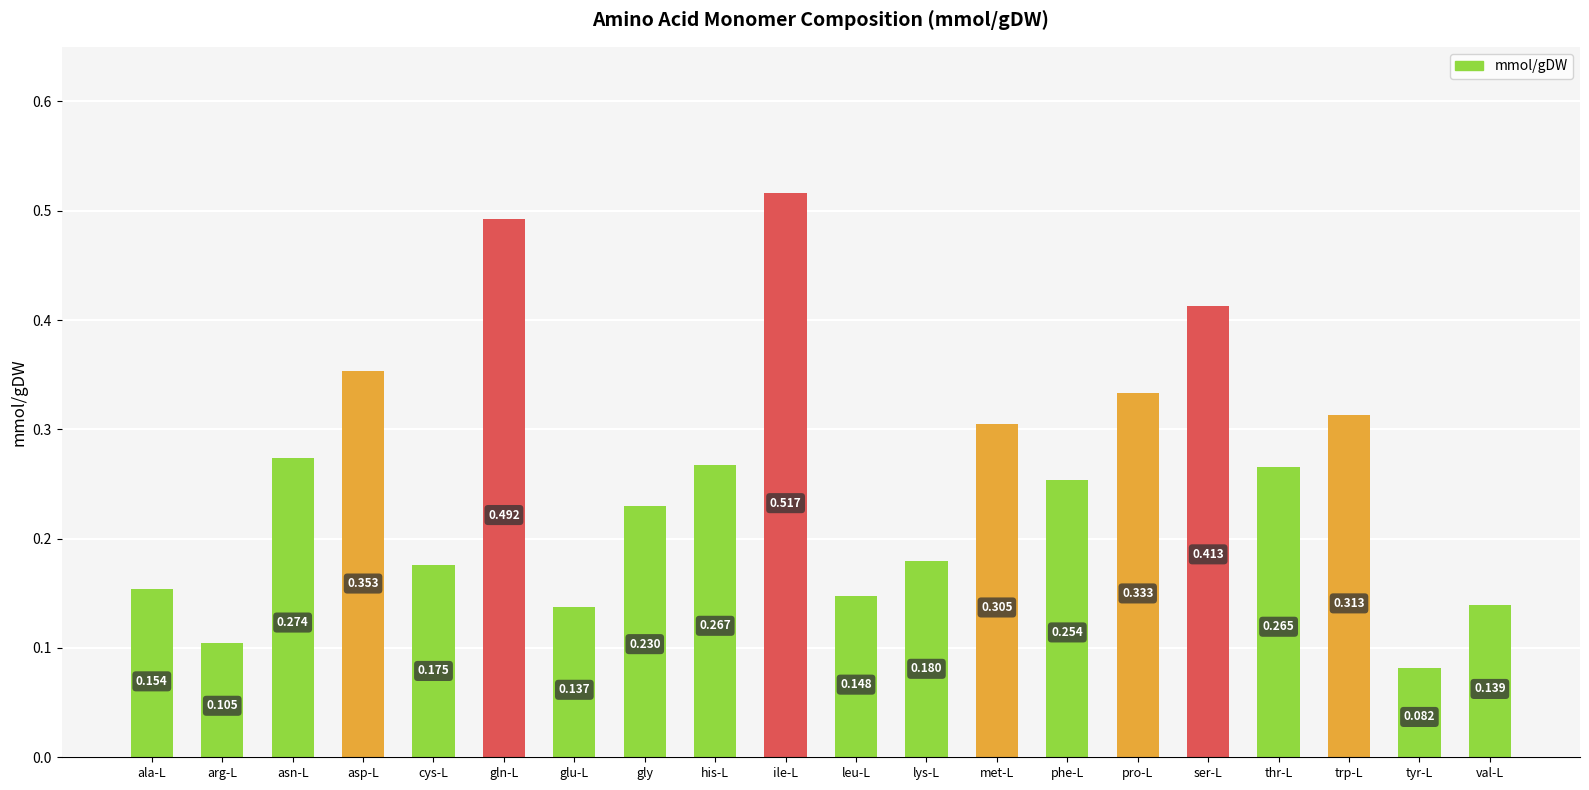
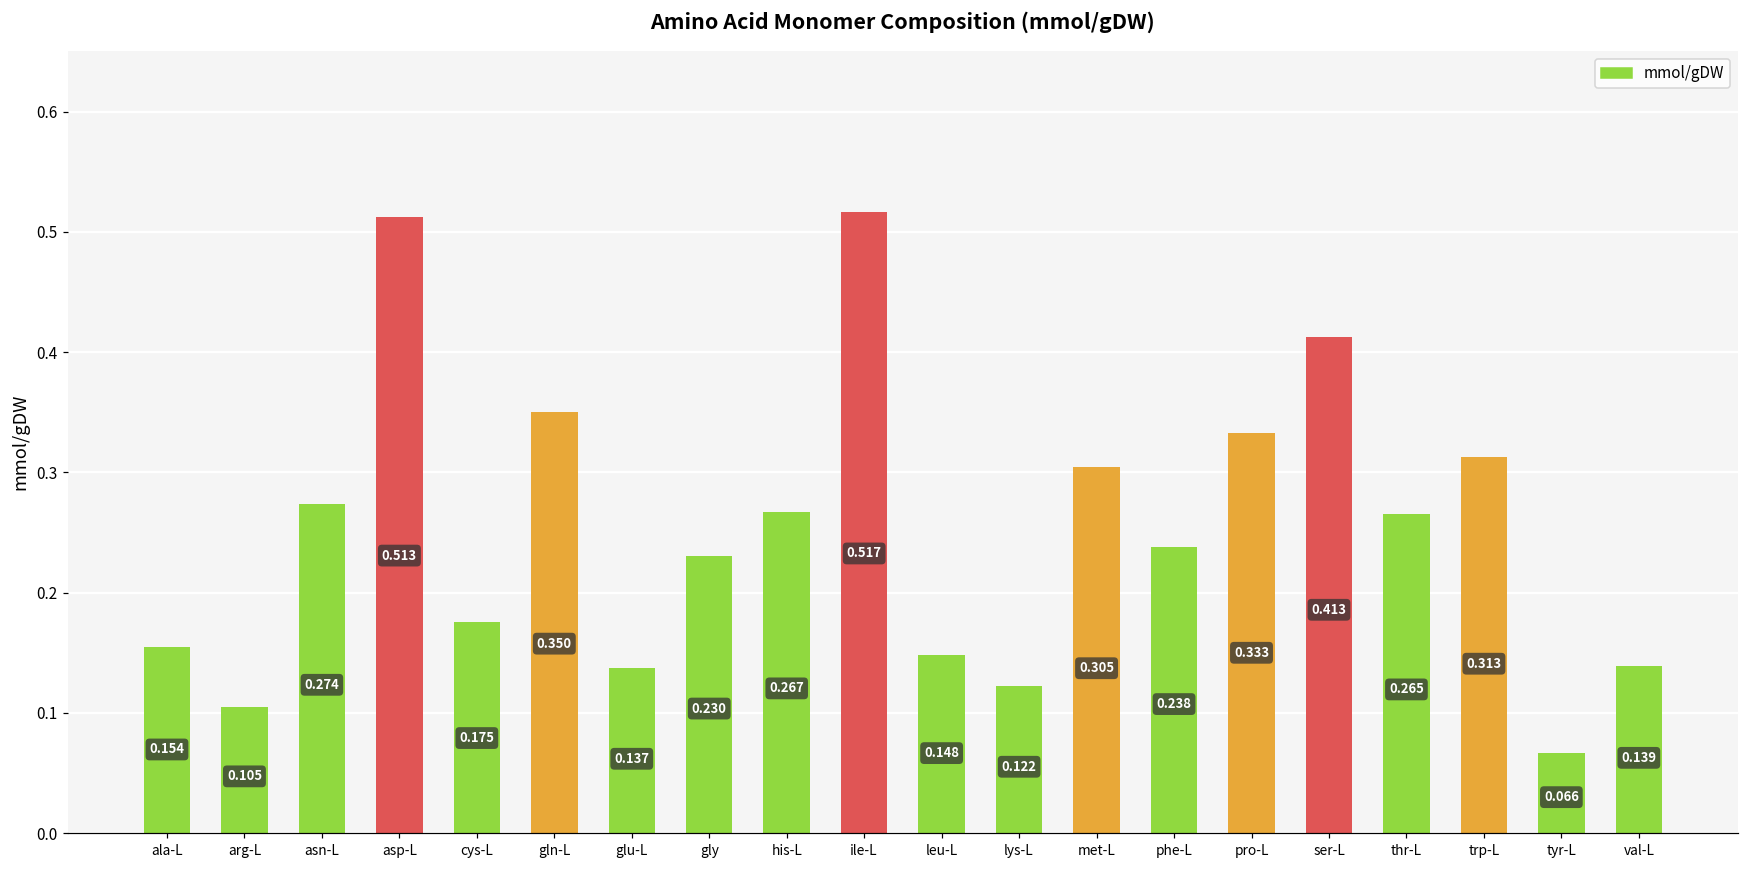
  {
-   "asp-L": 0.353,
-   "gln-L": 0.492,
-   "lys-L": 0.180,
-   "phe-L": 0.254,
-   "tyr-L": 0.082
+   "asp-L": 0.513,
+   "gln-L": 0.350,
+   "lys-L": 0.122,
+   "phe-L": 0.238,
+   "tyr-L": 0.066
  }
